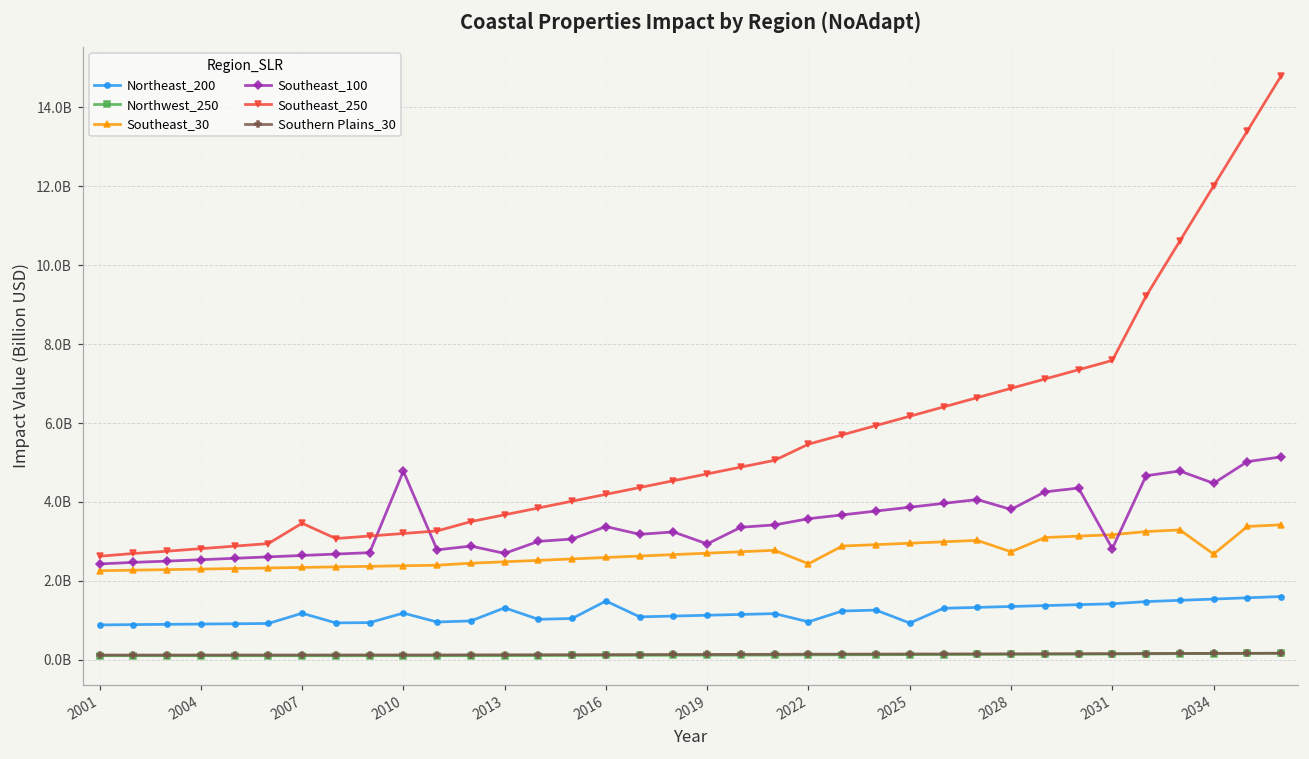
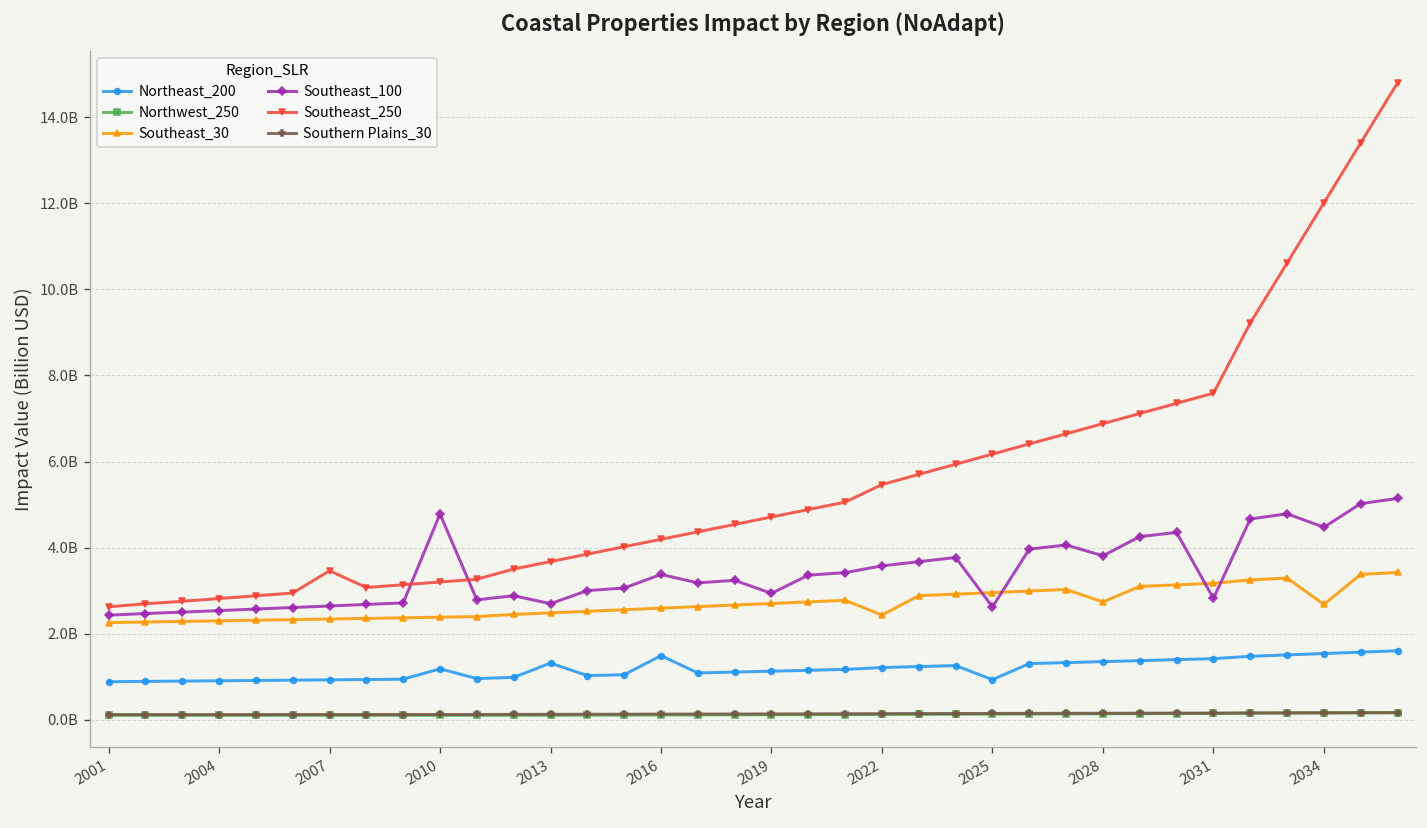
  {
    "Northeast_200": {
      "2001": 900000000,
      "2004": 900000000,
-     "2007": 1200000000,
+     "2007": 900000000,
      "2010": 1200000000,
      "2013": 1300000000,
      "2016": 1500000000,
      "2019": 1100000000,
-     "2022": 1000000000,
+     "2022": 1200000000,
      "2025": 900000000,
      "2028": 1400000000,
      "2031": 1400000000,
      "2034": 1500000000
    },
    "Southeast_30": {
      "2001": 2300000000,
      "2004": 2300000000,
      "2007": 2300000000,
      "2010": 2400000000,
      "2013": 2500000000,
      "2016": 2600000000,
      "2019": 2700000000,
      "2022": 2400000000,
      "2025": 3000000000,
      "2028": 2700000000,
      "2031": 3200000000,
      "2034": 2700000000
    },
    "Southeast_100": {
      "2001": 2400000000,
      "2004": 2500000000,
      "2007": 2600000000,
      "2010": 4800000000,
      "2013": 2700000000,
      "2016": 3400000000,
      "2019": 2900000000,
      "2022": 3600000000,
-     "2025": 3900000000,
+     "2025": 2600000000,
      "2028": 3800000000,
      "2031": 2800000000,
      "2034": 4500000000
    },
    "Southeast_250": {
      "2001": 2600000000,
      "2004": 2800000000,
      "2007": 3500000000,
      "2010": 3200000000,
      "2013": 3700000000,
      "2016": 4200000000,
      "2019": 4700000000,
      "2022": 5500000000,
      "2025": 6200000000,
      "2028": 6900000000,
      "2031": 7600000000,
      "2034": 12000000000
    }
  }
